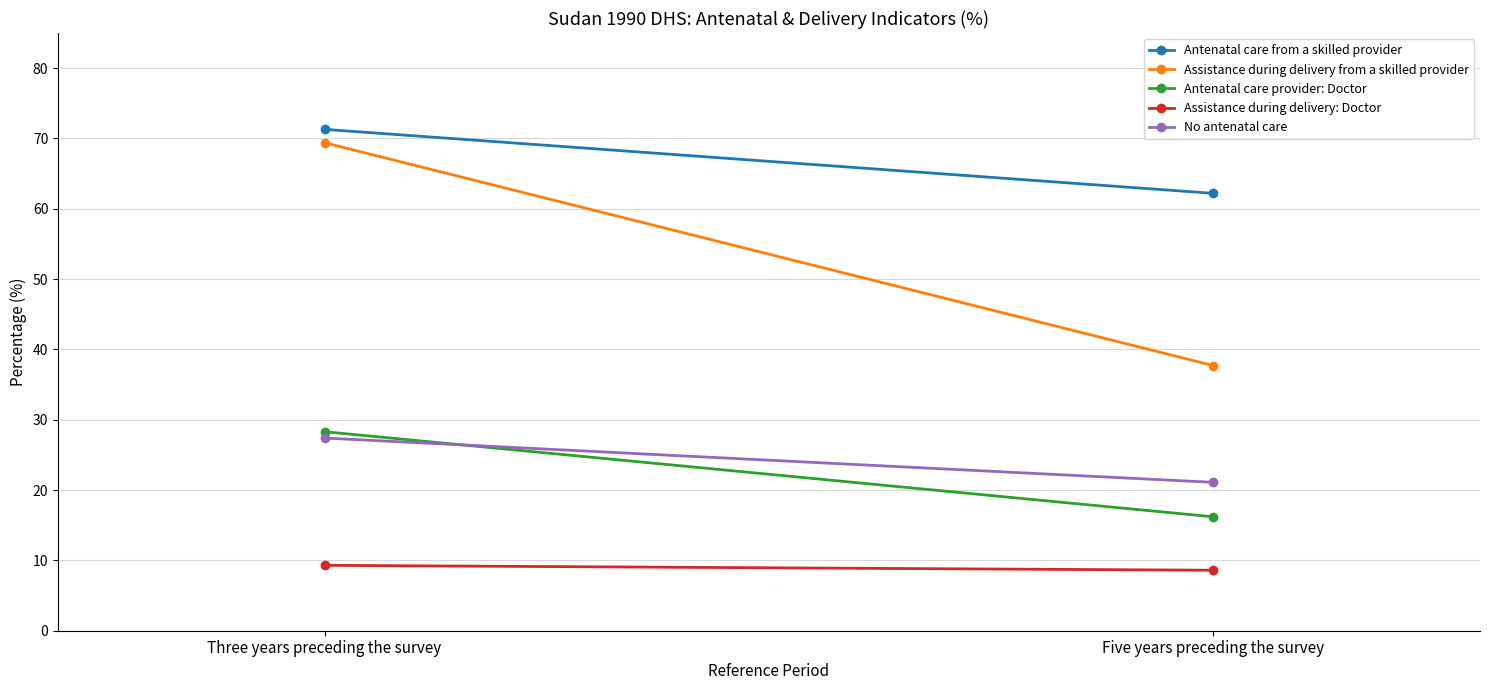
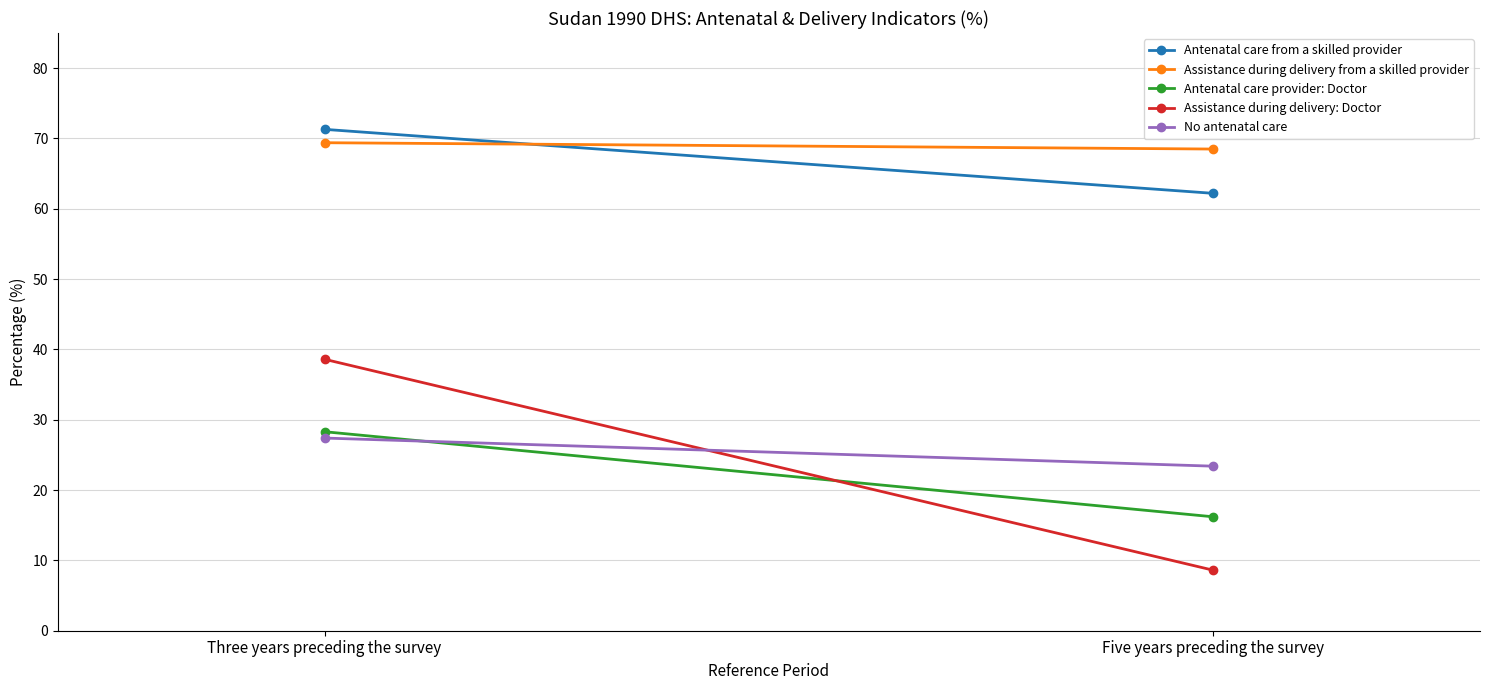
  {
    "Antenatal care from a skilled provider": {
      "Three years preceding the survey": 71,
      "Five years preceding the survey": 62
    },
    "Assistance during delivery from a skilled provider": {
      "Three years preceding the survey": 69,
-     "Five years preceding the survey": 38
+     "Five years preceding the survey": 69
    },
    "Antenatal care provider: Doctor": {
      "Three years preceding the survey": 28,
      "Five years preceding the survey": 16
    },
    "Assistance during delivery: Doctor": {
-     "Three years preceding the survey": 9,
+     "Three years preceding the survey": 39,
      "Five years preceding the survey": 9
    },
    "No antenatal care": {
      "Three years preceding the survey": 27,
-     "Five years preceding the survey": 21
+     "Five years preceding the survey": 23
    }
  }
